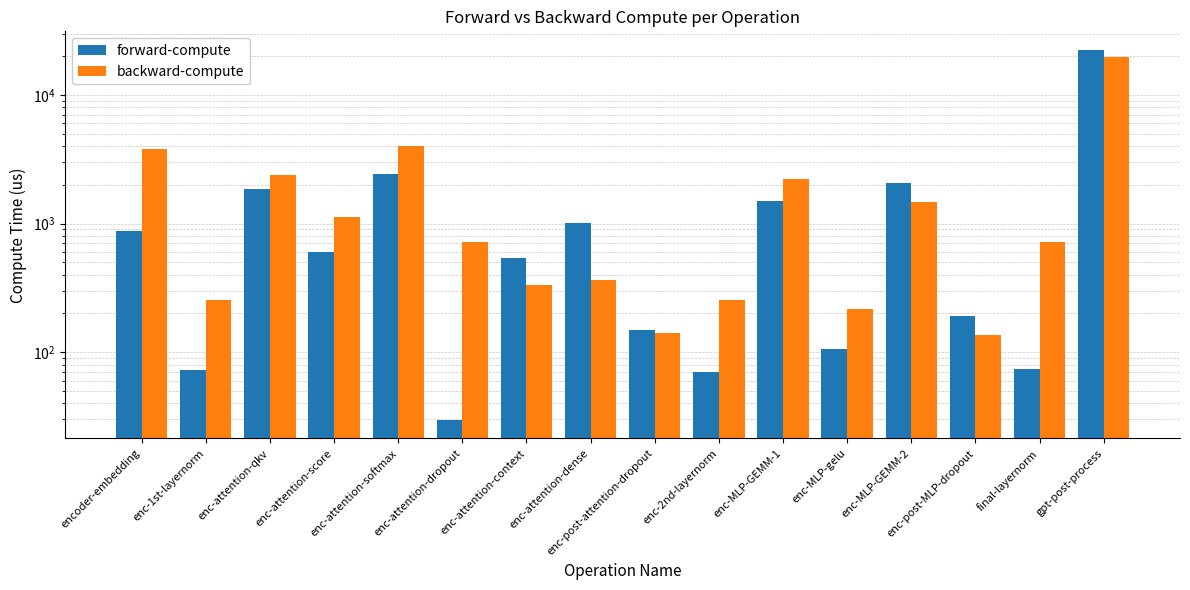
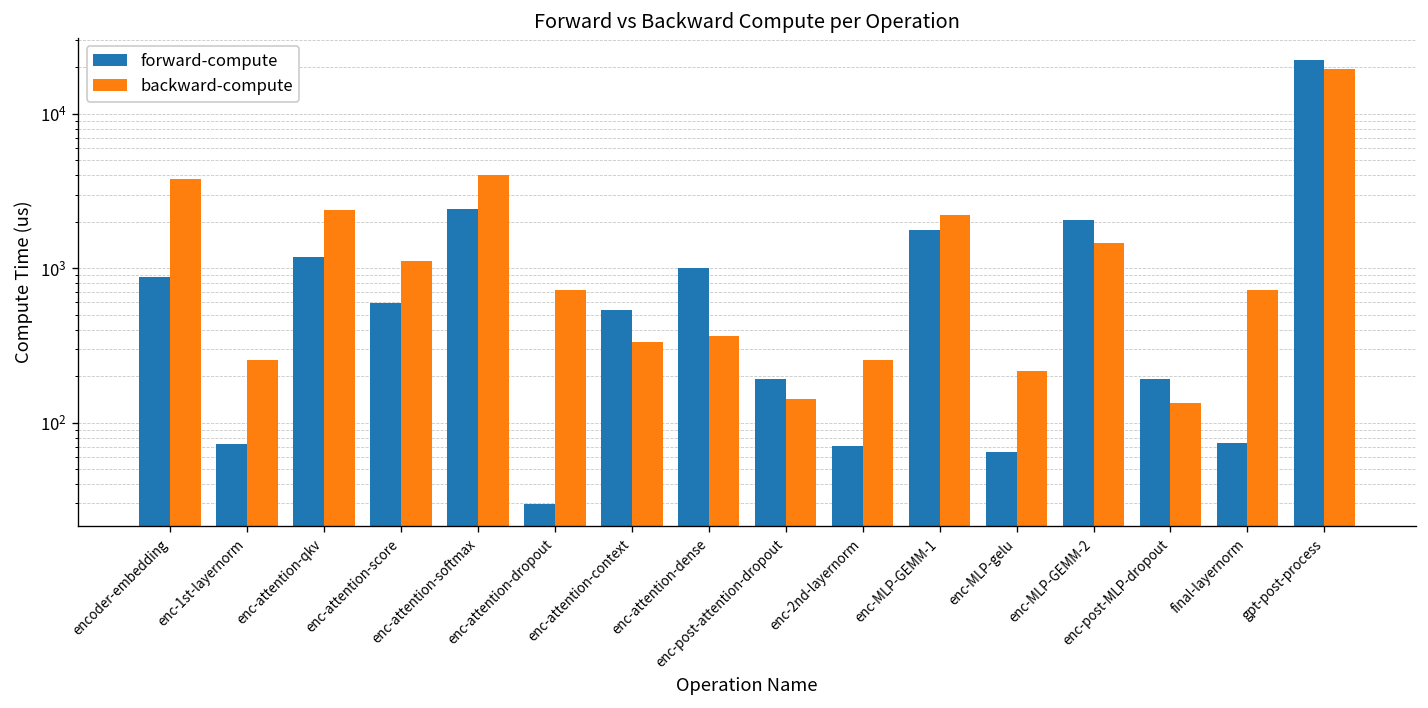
  {
    "forward-compute": {
      "encoder-embedding": 900,
      "enc-1st-layernorm": 70,
-     "enc-attention-qkv": 1900,
+     "enc-attention-qkv": 1200,
      "enc-attention-score": 600,
      "enc-attention-softmax": 2400,
      "enc-attention-dropout": 30,
      "enc-attention-context": 540,
      "enc-attention-dense": 1000,
-     "enc-post-attention-dropout": 150,
+     "enc-post-attention-dropout": 190,
      "enc-2nd-layernorm": 70,
-     "enc-MLP-GEMM-1": 1500,
-     "enc-MLP-gelu": 110,
+     "enc-MLP-GEMM-1": 1800,
+     "enc-MLP-gelu": 60,
      "enc-MLP-GEMM-2": 2000,
      "enc-post-MLP-dropout": 190,
      "final-layernorm": 70,
      "gpt-post-process": 22000
    },
    "backward-compute": {
      "encoder-embedding": 3800,
      "enc-1st-layernorm": 250,
      "enc-attention-qkv": 2400,
      "enc-attention-score": 1100,
      "enc-attention-softmax": 4000,
      "enc-attention-dropout": 700,
      "enc-attention-context": 330,
      "enc-attention-dense": 370,
      "enc-post-attention-dropout": 140,
      "enc-2nd-layernorm": 250,
      "enc-MLP-GEMM-1": 2200,
      "enc-MLP-gelu": 210,
      "enc-MLP-GEMM-2": 1500,
      "enc-post-MLP-dropout": 130,
      "final-layernorm": 700,
      "gpt-post-process": 20000
    }
  }
